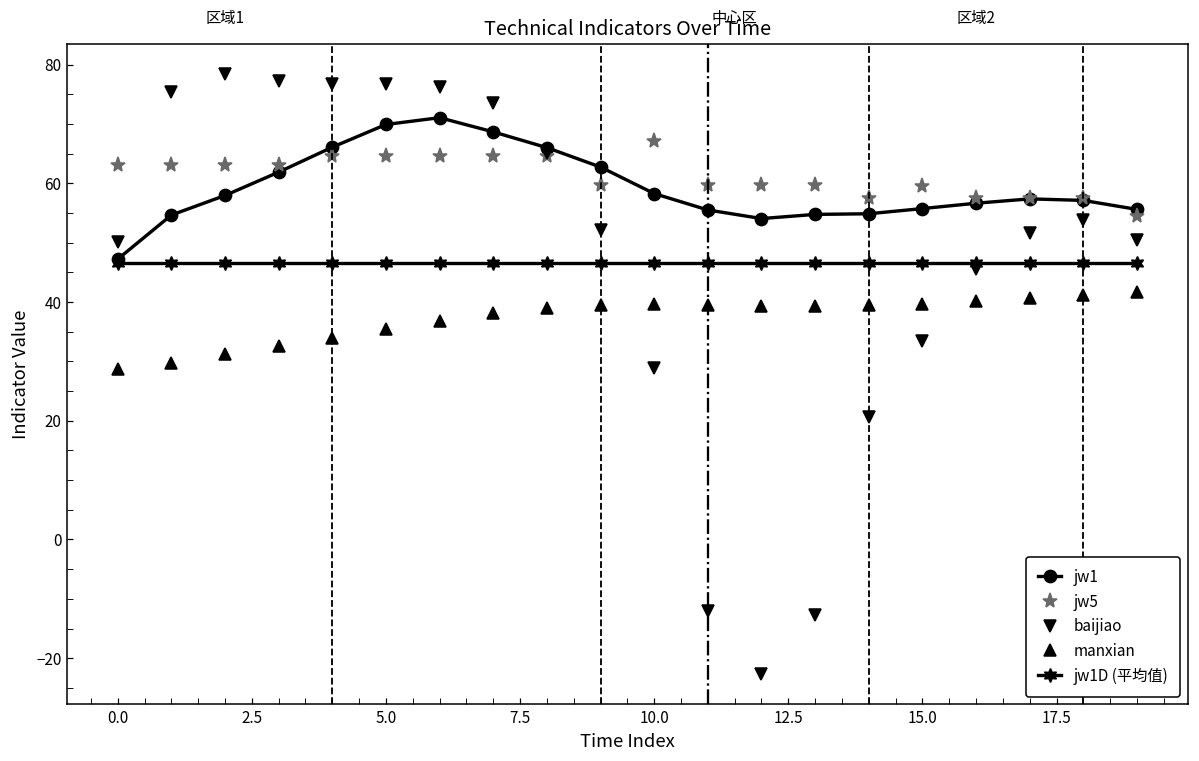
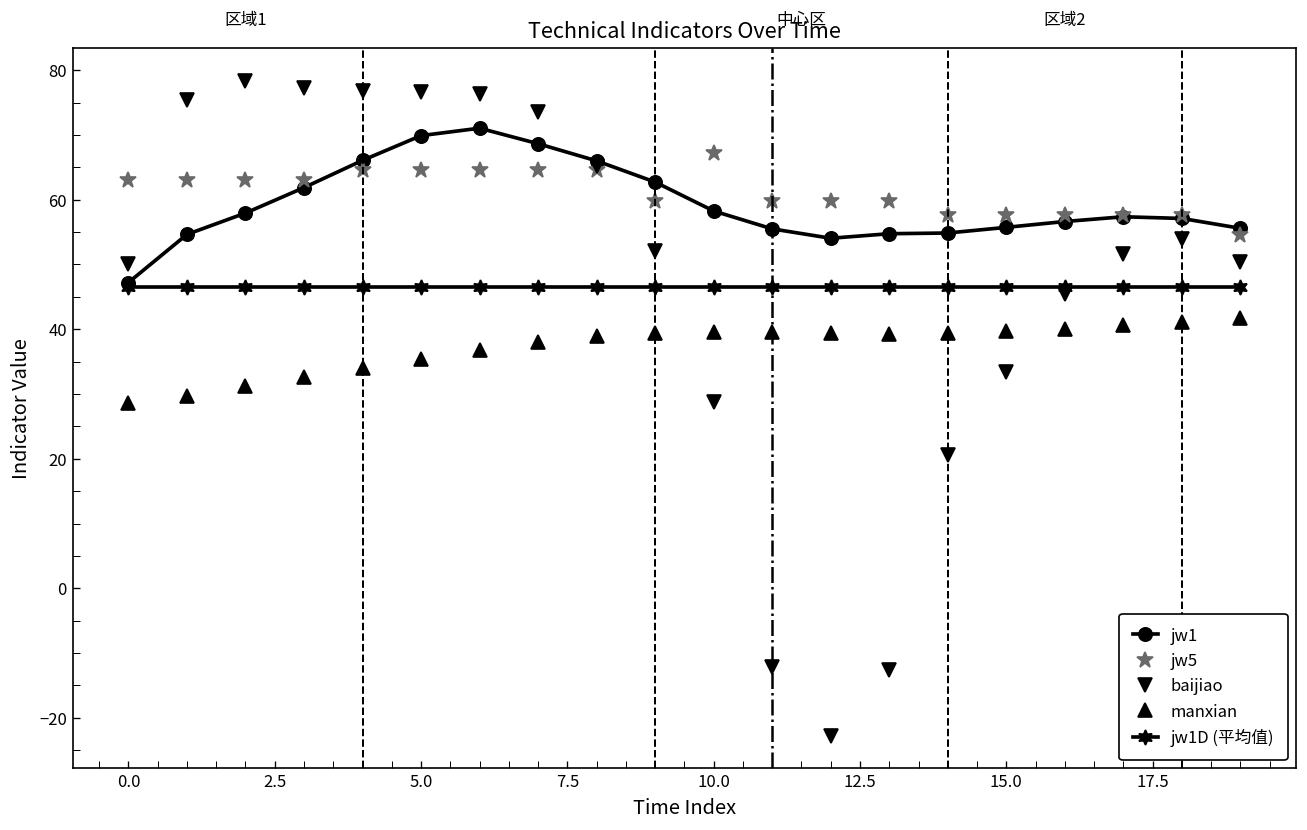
  {
    "jw5": {
      "0.0": 63,
      "5.0": 65,
      "10.0": 67,
-     "15.0": 60
+     "15.0": 58
    }
  }
